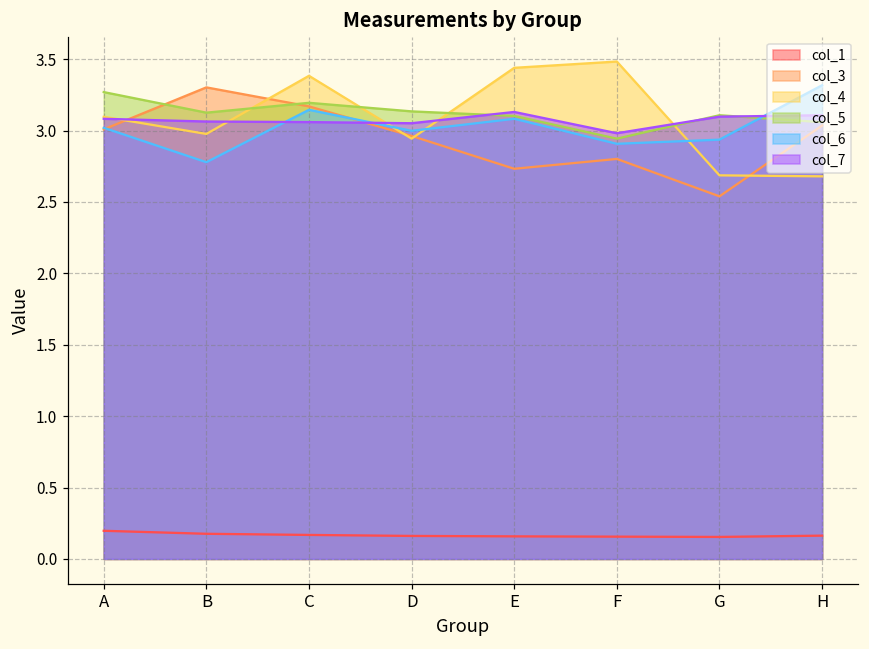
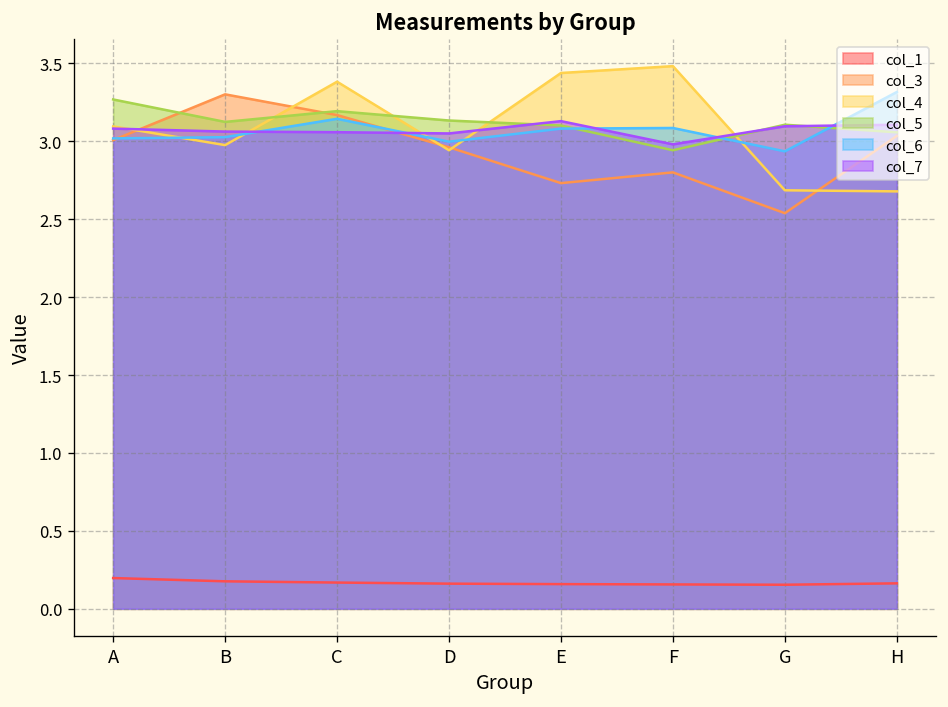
  {
    "col_5": {
      "A": 3.27,
      "B": 3.13,
      "C": 3.19,
      "D": 3.13,
      "E": 3.10,
      "F": 2.94
    },
    "col_6": {
-     "B": 2.78,
+     "B": 3.03,
      "C": 3.15,
      "D": 3.00,
      "E": 3.08,
-     "F": 2.91,
+     "F": 3.09,
      "G": 2.94
    },
    "col_7": {
      "B": 3.06,
      "C": 3.06,
      "D": 3.05,
      "E": 3.13,
      "F": 2.98
    }
  }
